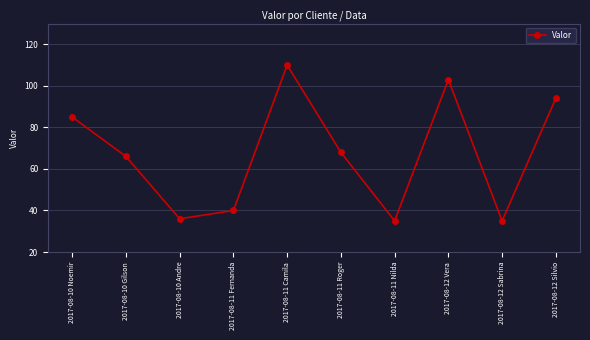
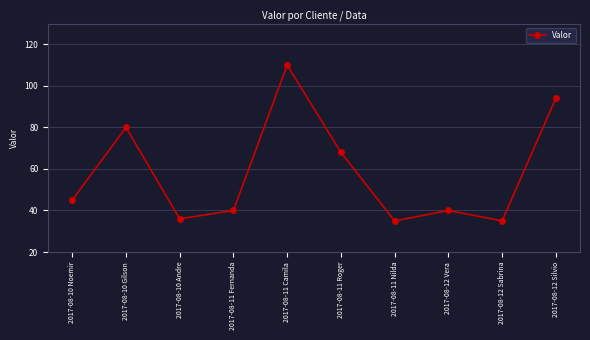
  {
-   "2017-08-10 Noemir": 85,
-   "2017-08-10 Gilson": 66,
+   "2017-08-10 Noemir": 45,
+   "2017-08-10 Gilson": 80,
    "2017-08-10 Andre": 36,
    "2017-08-11 Fernanda": 40,
    "2017-08-11 Camila": 110,
    "2017-08-11 Roger": 68,
    "2017-08-11 Nilda": 35,
-   "2017-08-12 Vera": 103,
+   "2017-08-12 Vera": 40,
    "2017-08-12 Sabrina": 35,
    "2017-08-12 Silvio": 94
  }
